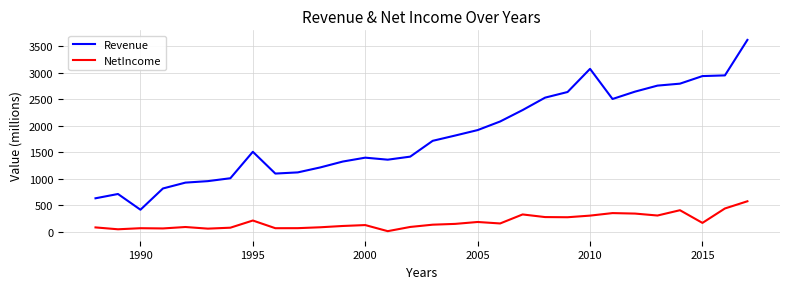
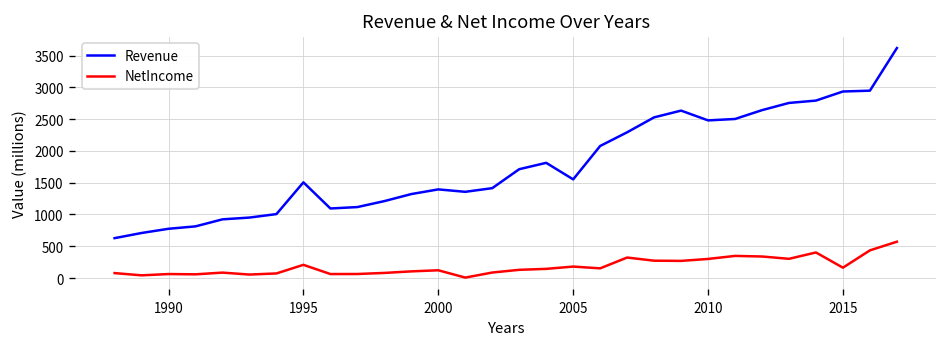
  {
    "Revenue": {
-     "1990": 400,
+     "1990": 800,
      "1995": 1500,
      "2000": 1400,
-     "2005": 1900,
-     "2010": 3100,
+     "2005": 1600,
+     "2010": 2500,
      "2015": 2900
    },
    "NetIncome": {
      "1990": 100,
      "1995": 200,
      "2000": 100,
      "2005": 200,
      "2010": 300,
      "2015": 200
    }
  }
